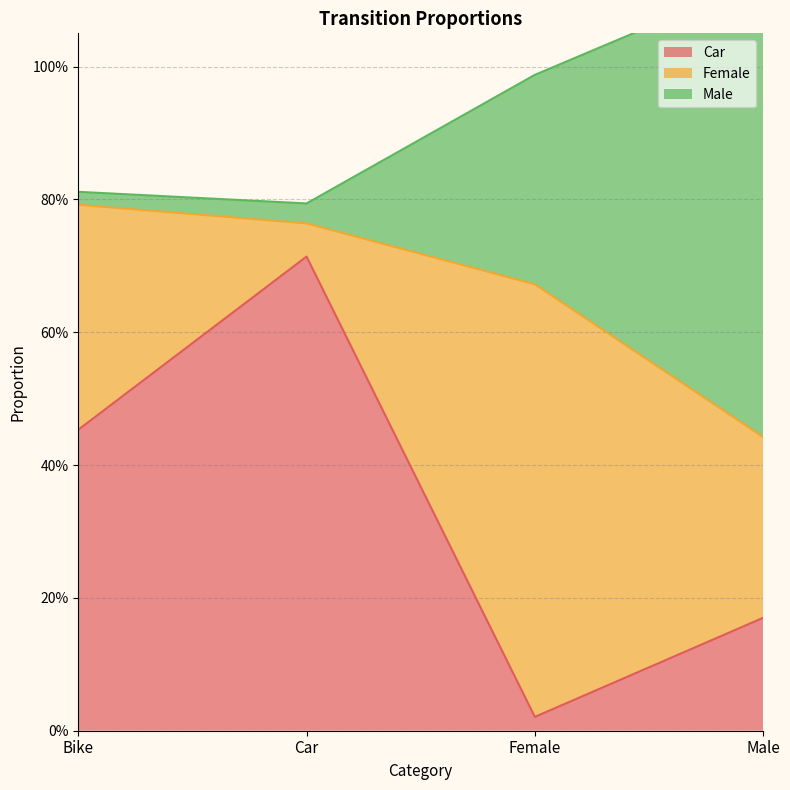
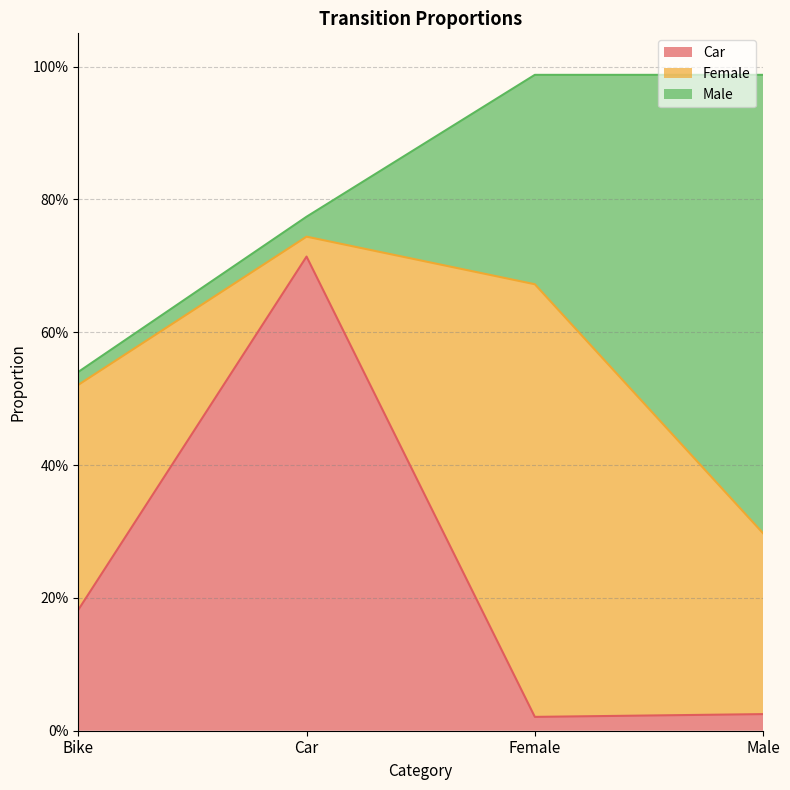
  {
    "Car": {
-     "Bike": "45%",
+     "Bike": "18%",
      "Car": "71%",
      "Female": "2%",
-     "Male": "17%"
+     "Male": "3%"
    },
    "Female": {
      "Bike": "34%",
-     "Car": "5%",
+     "Car": "3%",
      "Female": "65%",
      "Male": "27%"
    },
    "Male": {
      "Bike": "2%",
      "Car": "3%",
      "Female": "32%"
    }
  }
